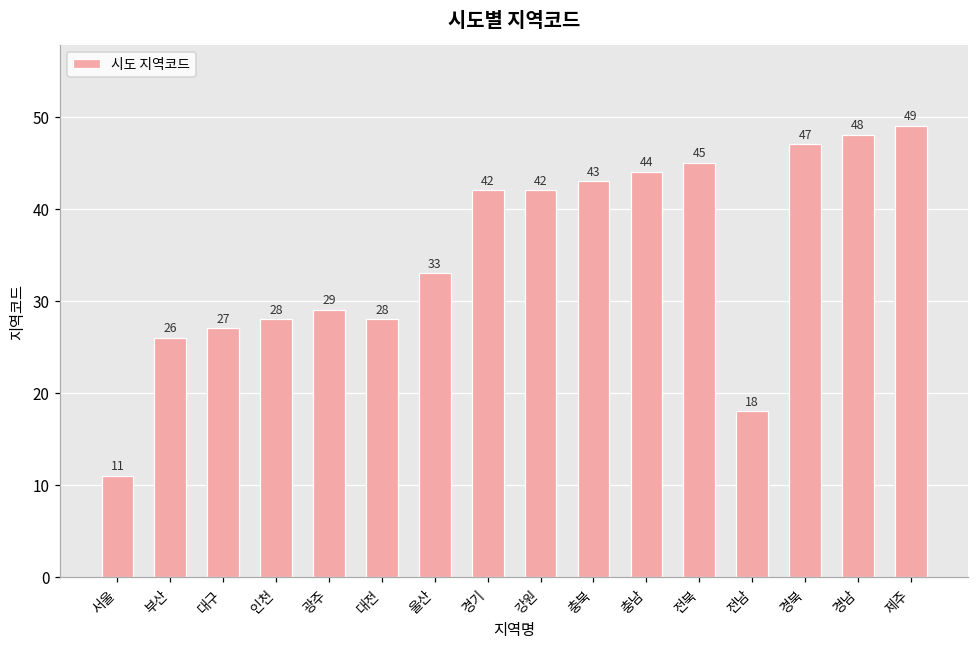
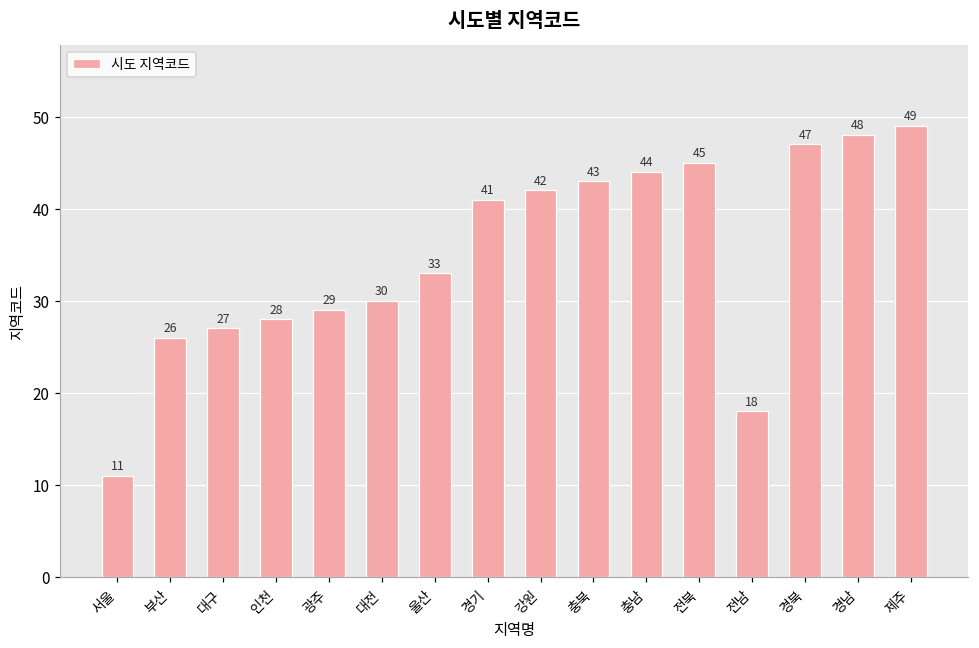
  {
    "서울": 11,
    "부산": 26,
    "대구": 27,
    "인천": 28,
    "광주": 29,
-   "대전": 28,
+   "대전": 30,
    "울산": 33,
-   "경기": 42,
+   "경기": 41,
    "강원": 42,
    "충북": 43,
    "충남": 44,
    "전북": 45,
    "전남": 18,
    "경북": 47,
    "경남": 48,
    "제주": 49
  }
